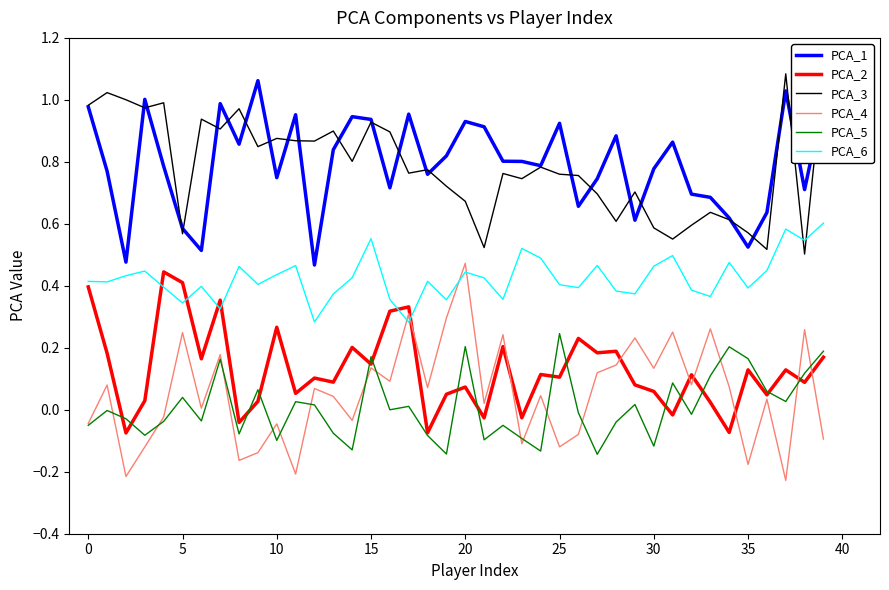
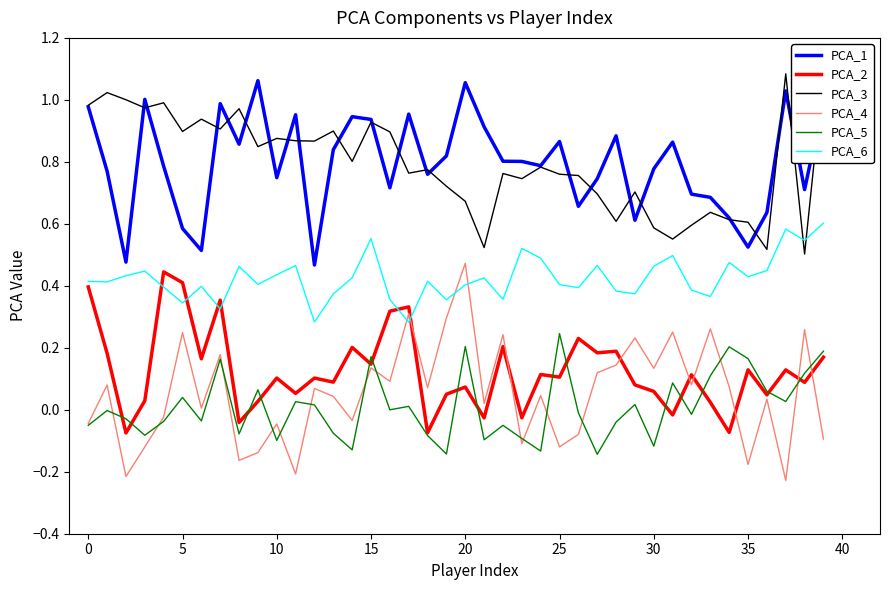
  {
    "PCA_1": {
      "5": 0.59,
      "10": 0.75,
      "15": 0.94,
-     "20": 0.93,
-     "25": 0.92,
+     "20": 1.06,
+     "25": 0.87,
      "30": 0.78,
      "35": 0.52
    },
    "PCA_2": {
      "0": 0.40,
      "5": 0.41,
-     "10": 0.27,
+     "10": 0.10,
      "15": 0.15,
      "20": 0.07,
      "25": 0.11,
      "30": 0.06,
      "35": 0.13
    },
    "PCA_3": {
-     "5": 0.57,
+     "5": 0.90,
      "10": 0.88,
      "15": 0.93,
      "20": 0.67,
      "25": 0.76,
      "30": 0.59,
-     "35": 0.57
+     "35": 0.61
    },
    "PCA_4": {
      "5": 0.25,
      "10": -0.05,
      "15": 0.14,
      "20": 0.47,
      "25": -0.12,
      "30": 0.13,
      "35": -0.18
    },
    "PCA_5": {
      "5": 0.04,
      "10": -0.10,
      "15": 0.17,
      "20": 0.20,
      "25": 0.25,
      "30": -0.12,
      "35": 0.16
    },
    "PCA_6": {
      "0": 0.41,
      "5": 0.34,
      "10": 0.44,
      "15": 0.55,
-     "20": 0.44,
+     "20": 0.40,
      "25": 0.40,
      "30": 0.46,
-     "35": 0.39
+     "35": 0.43
    }
  }
